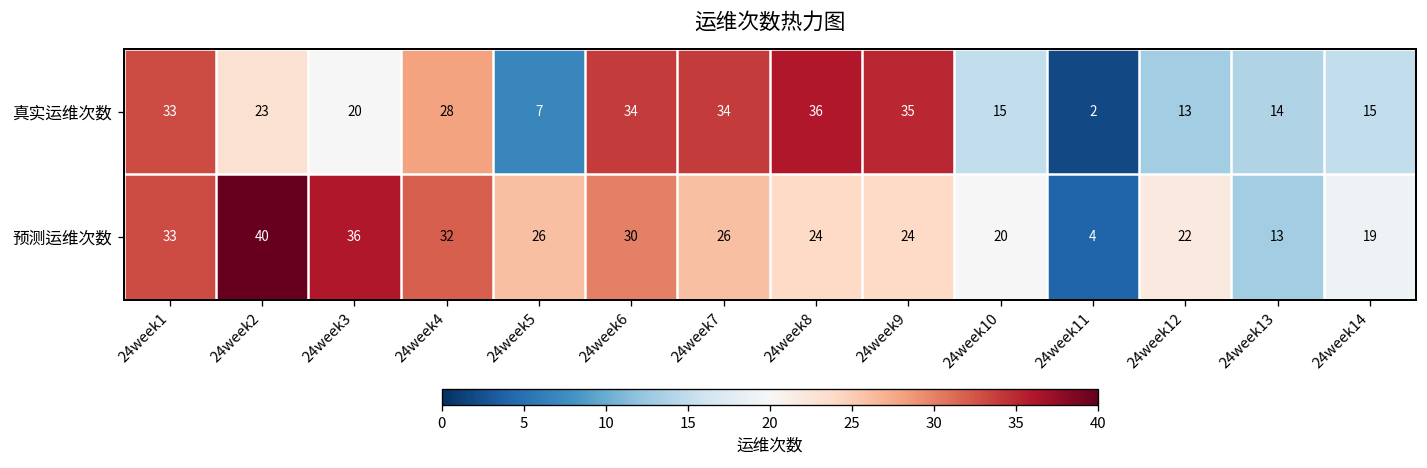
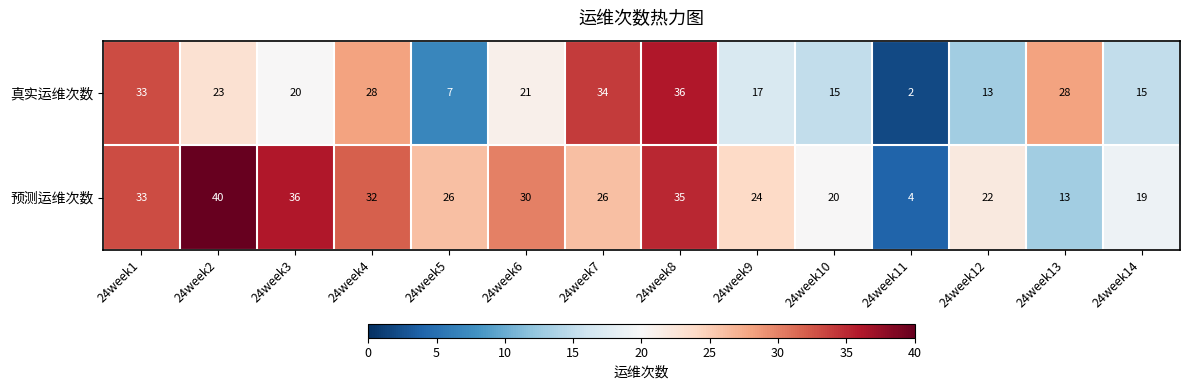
  {
    "真实运维次数": {
      "24week1": 33,
      "24week2": 23,
      "24week3": 20,
      "24week4": 28,
      "24week5": 7,
-     "24week6": 34,
+     "24week6": 21,
      "24week7": 34,
      "24week8": 36,
-     "24week9": 35,
+     "24week9": 17,
      "24week10": 15,
      "24week11": 2,
      "24week12": 13,
-     "24week13": 14,
+     "24week13": 28,
      "24week14": 15
    },
    "预测运维次数": {
      "24week1": 33,
      "24week2": 40,
      "24week3": 36,
      "24week4": 32,
      "24week5": 26,
      "24week6": 30,
      "24week7": 26,
-     "24week8": 24,
+     "24week8": 35,
      "24week9": 24,
      "24week10": 20,
      "24week11": 4,
      "24week12": 22,
      "24week13": 13,
      "24week14": 19
    }
  }
